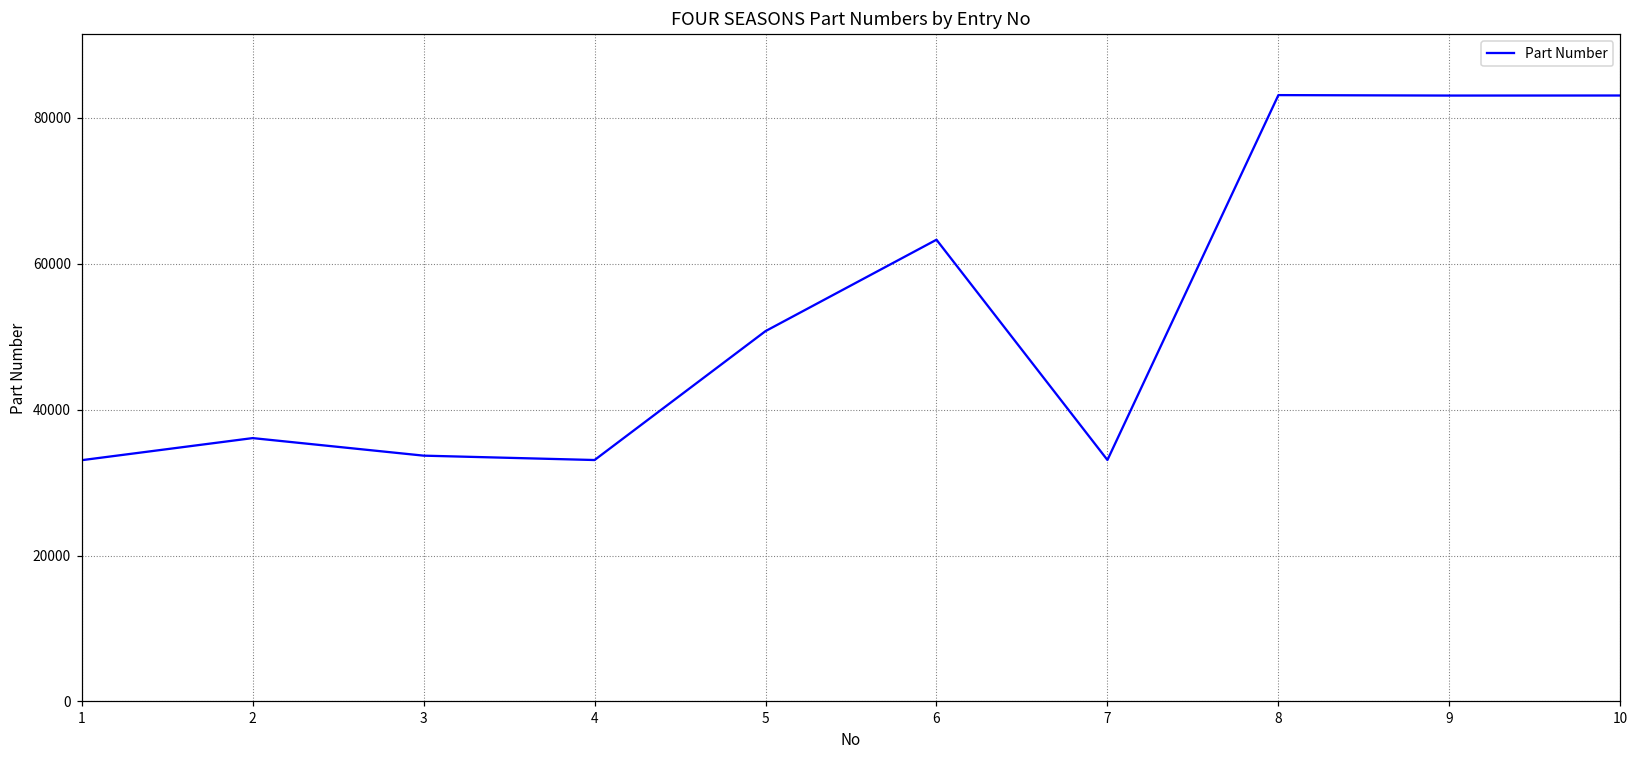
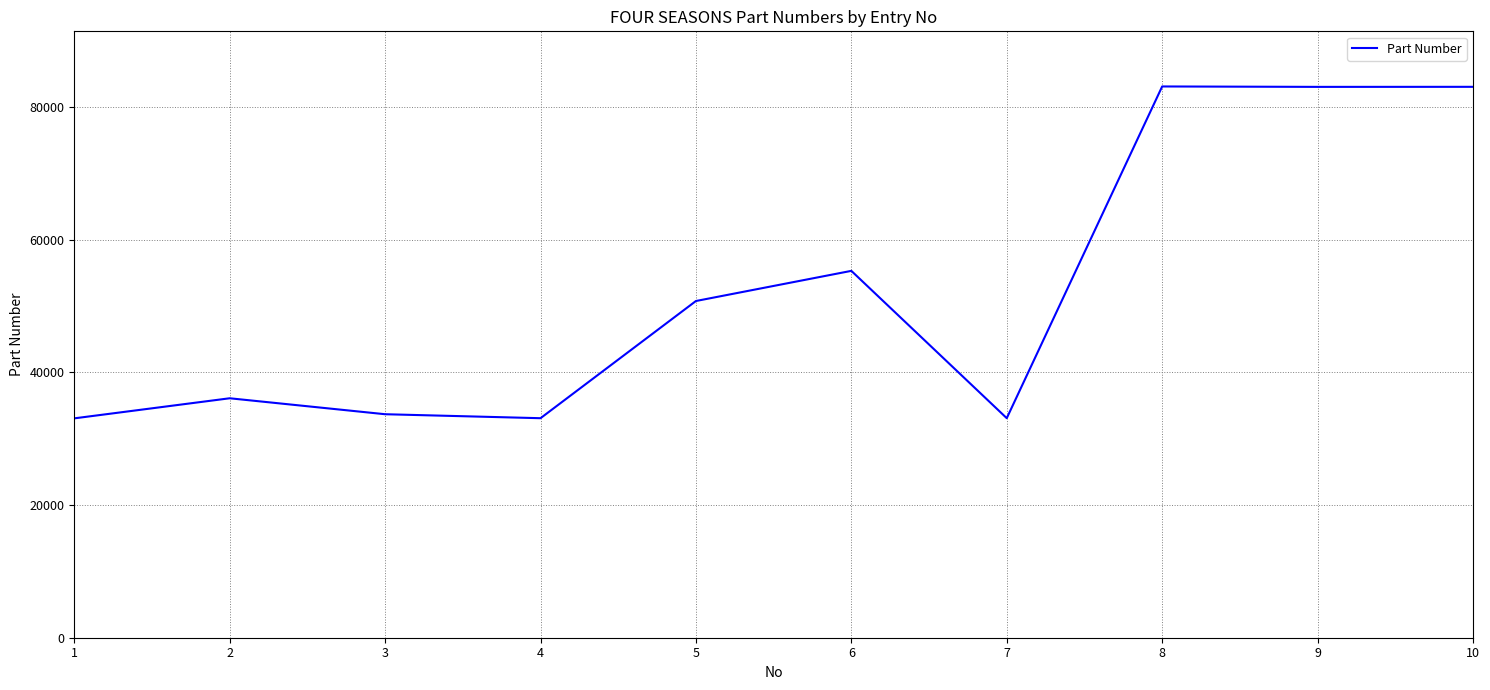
  {
    "1": 33000,
    "2": 36000,
    "3": 34000,
    "4": 33000,
    "5": 51000,
-   "6": 63000,
+   "6": 55000,
    "7": 33000,
    "8": 83000,
    "9": 83000,
    "10": 83000
  }
